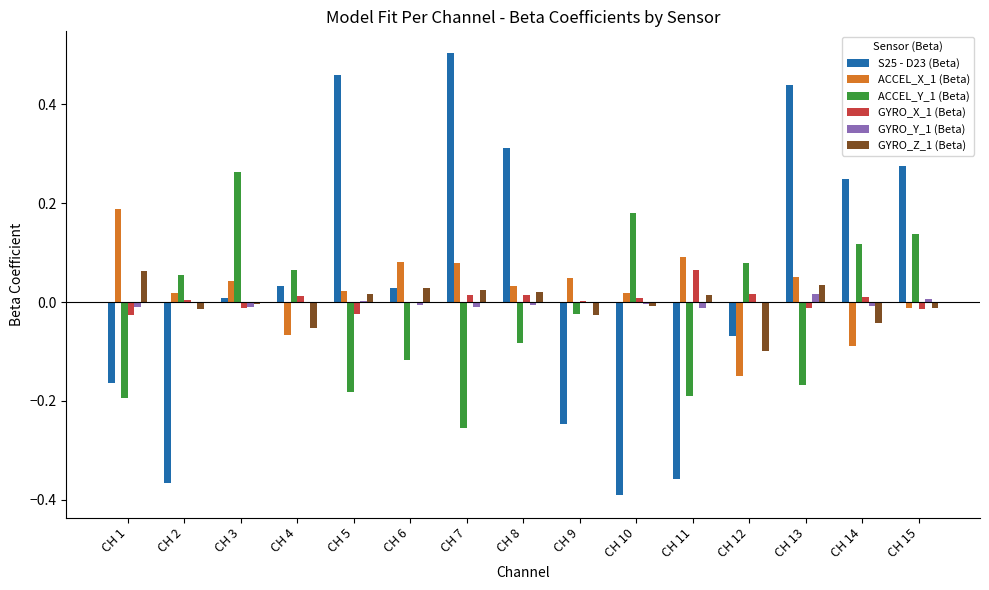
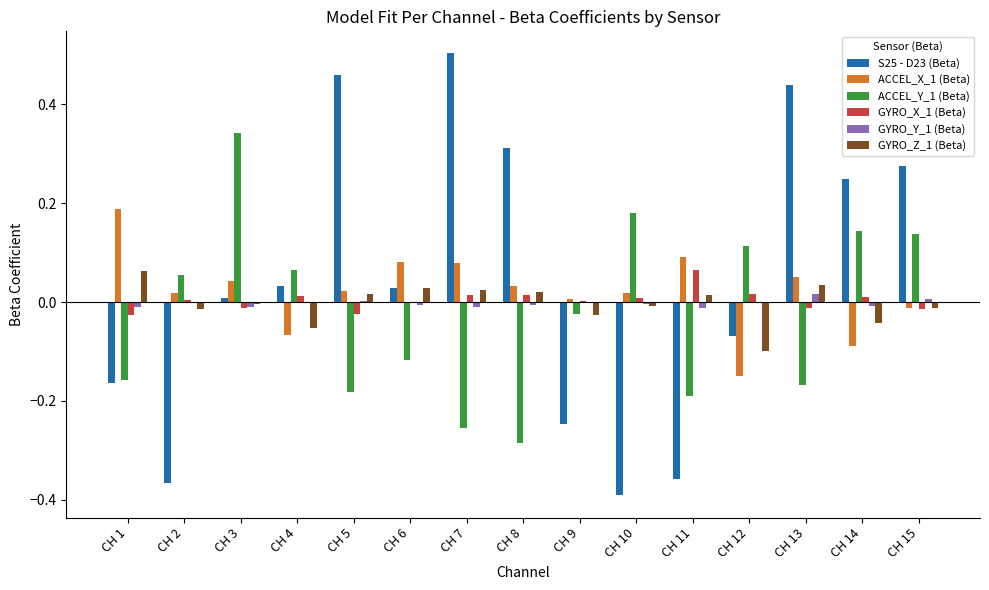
  {
    "S25 - D23 (Beta)": {
      "CH 1": -0.16,
      "CH 2": -0.37,
      "CH 3": 0.01,
      "CH 4": 0.03,
      "CH 5": 0.46,
      "CH 6": 0.03,
      "CH 7": 0.50,
      "CH 8": 0.31,
      "CH 9": -0.25,
      "CH 10": -0.39,
      "CH 11": -0.36,
      "CH 12": -0.07,
      "CH 13": 0.44,
      "CH 14": 0.25,
      "CH 15": 0.27
    },
    "ACCEL_X_1 (Beta)": {
      "CH 1": 0.19,
      "CH 2": 0.02,
      "CH 3": 0.04,
      "CH 4": -0.07,
      "CH 5": 0.02,
      "CH 6": 0.08,
      "CH 7": 0.08,
      "CH 8": 0.03,
-     "CH 9": 0.05,
+     "CH 9": 0.01,
      "CH 10": 0.02,
      "CH 11": 0.09,
      "CH 12": -0.15,
      "CH 13": 0.05,
      "CH 14": -0.09,
      "CH 15": -0.01
    },
    "ACCEL_Y_1 (Beta)": {
-     "CH 1": -0.19,
+     "CH 1": -0.16,
      "CH 2": 0.05,
-     "CH 3": 0.26,
+     "CH 3": 0.34,
      "CH 4": 0.07,
      "CH 5": -0.18,
      "CH 6": -0.12,
      "CH 7": -0.25,
-     "CH 8": -0.08,
+     "CH 8": -0.29,
      "CH 9": -0.02,
      "CH 10": 0.18,
      "CH 11": -0.19,
-     "CH 12": 0.08,
+     "CH 12": 0.11,
      "CH 13": -0.17,
-     "CH 14": 0.12,
+     "CH 14": 0.14,
      "CH 15": 0.14
    },
    "GYRO_X_1 (Beta)": {
      "CH 1": -0.03,
      "CH 3": -0.01,
      "CH 4": 0.01,
      "CH 5": -0.02,
      "CH 7": 0.01,
      "CH 8": 0.01,
      "CH 10": 0.01,
      "CH 11": 0.06,
      "CH 12": 0.02,
      "CH 13": -0.01,
      "CH 14": 0.01,
      "CH 15": -0.01
    },
    "GYRO_Y_1 (Beta)": {
      "CH 1": -0.01,
      "CH 3": -0.01,
      "CH 6": -0.01,
      "CH 7": -0.01,
      "CH 8": -0.01,
      "CH 11": -0.01,
      "CH 13": 0.02,
      "CH 14": -0.01,
      "CH 15": 0.01
    },
    "GYRO_Z_1 (Beta)": {
      "CH 1": 0.06,
      "CH 2": -0.01,
      "CH 4": -0.05,
      "CH 5": 0.02,
      "CH 6": 0.03,
      "CH 7": 0.02,
      "CH 8": 0.02,
      "CH 9": -0.03,
      "CH 10": -0.01,
      "CH 11": 0.01,
      "CH 12": -0.10,
      "CH 13": 0.03,
      "CH 14": -0.04,
      "CH 15": -0.01
    }
  }
